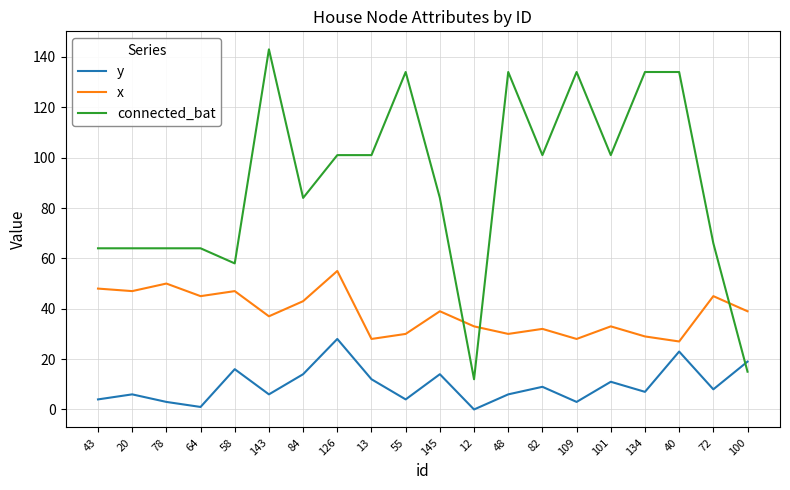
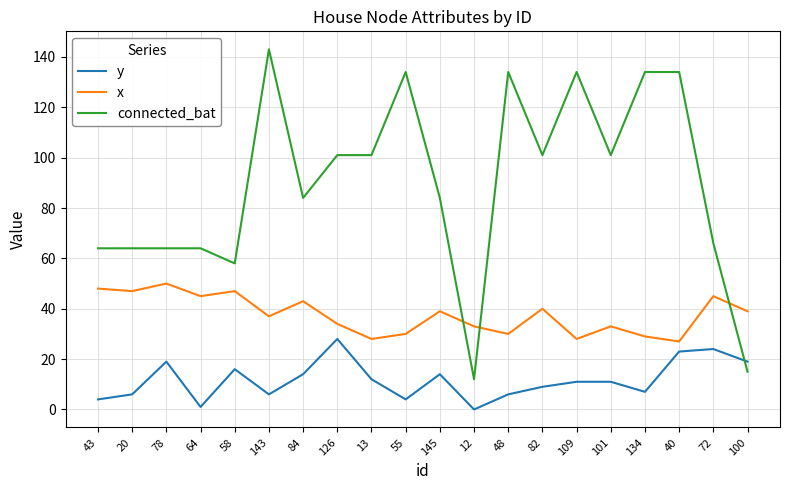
  {
    "y": {
      "43": 4,
      "20": 6,
-     "78": 3,
+     "78": 19,
      "64": 1,
      "58": 16,
      "143": 6,
      "84": 14,
      "126": 28,
      "13": 12,
      "55": 4,
      "145": 14,
      "12": 0,
      "48": 6,
      "82": 9,
-     "109": 3,
+     "109": 11,
      "101": 11,
      "134": 7,
      "40": 23,
-     "72": 8,
+     "72": 24,
      "100": 19
    },
    "x": {
      "43": 48,
      "20": 47,
      "78": 50,
      "64": 45,
      "58": 47,
      "143": 37,
      "84": 43,
-     "126": 55,
+     "126": 34,
      "13": 28,
      "55": 30,
      "145": 39,
      "12": 33,
      "48": 30,
-     "82": 32,
+     "82": 40,
      "109": 28,
      "101": 33,
      "134": 29,
      "40": 27,
      "72": 45,
      "100": 39
    },
    "connected_bat": {
      "43": 64,
      "20": 64,
      "78": 64,
      "64": 64,
      "58": 58,
      "143": 143,
      "84": 84,
      "126": 101,
      "13": 101,
      "55": 134,
      "145": 84,
      "12": 12,
      "48": 134,
      "82": 101,
      "109": 134,
      "101": 101,
      "134": 134,
      "40": 134,
      "72": 66,
      "100": 15
    }
  }
